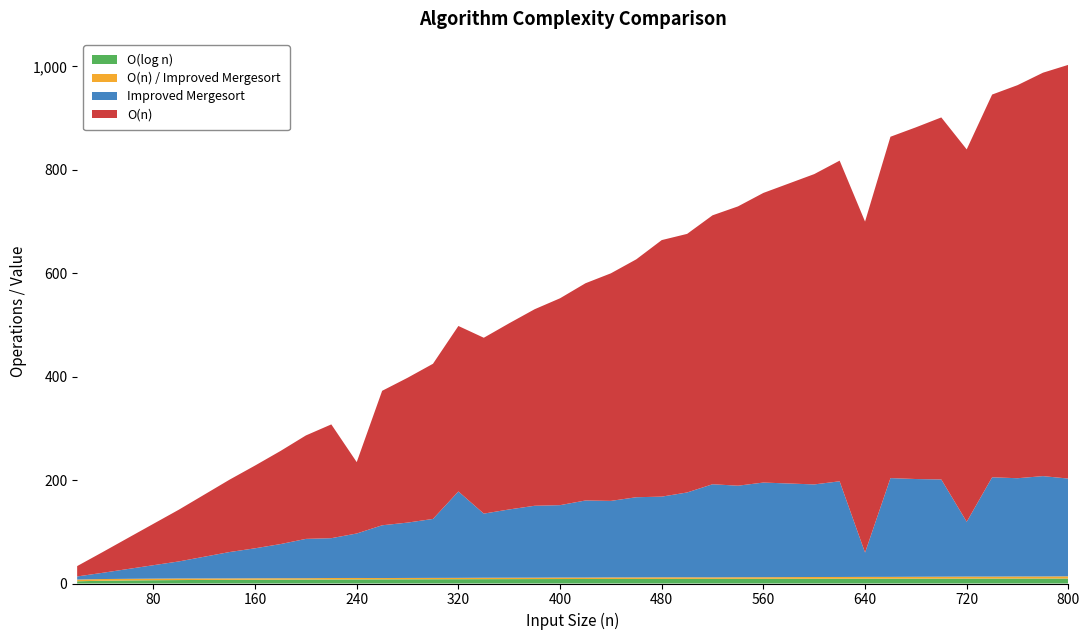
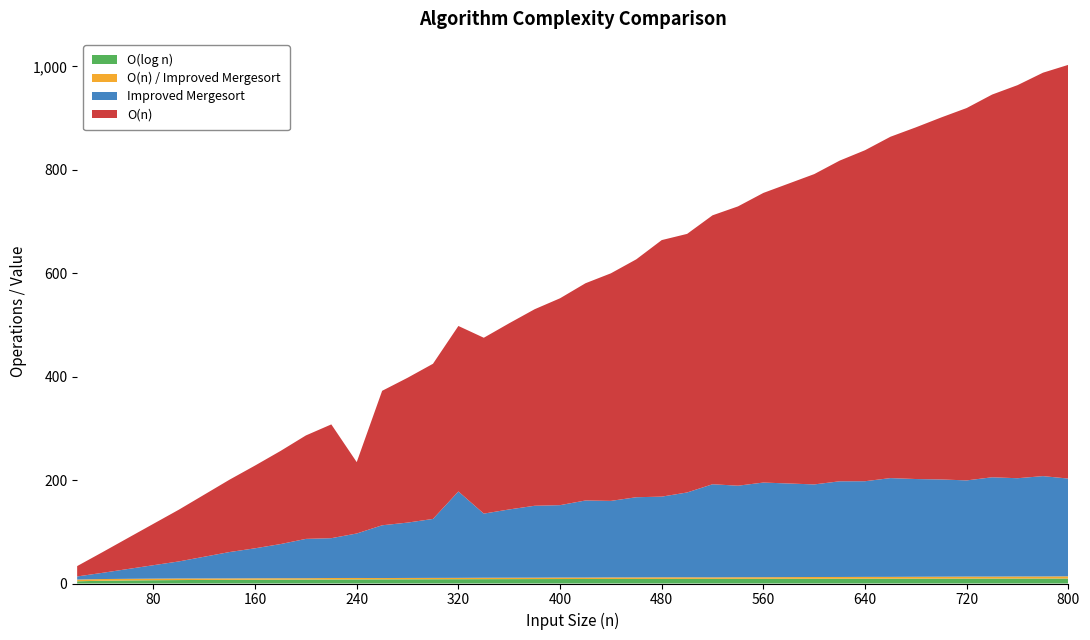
  {
    "Improved Mergesort": {
      "80": 30,
      "160": 60,
      "240": 90,
      "320": 170,
      "400": 140,
      "480": 160,
      "560": 180,
-     "640": 50,
-     "720": 110,
+     "640": 190,
+     "720": 190,
      "800": 190
    },
    "O(n)": {
      "80": 80,
      "160": 160,
      "240": 140,
      "320": 320,
      "400": 400,
      "480": 500,
      "560": 560,
      "640": 640,
      "720": 720,
      "800": 800
    }
  }
